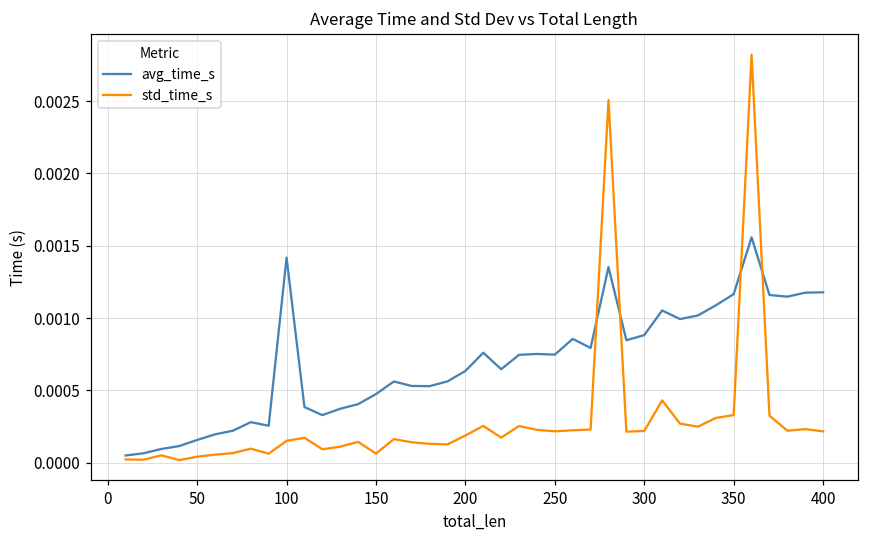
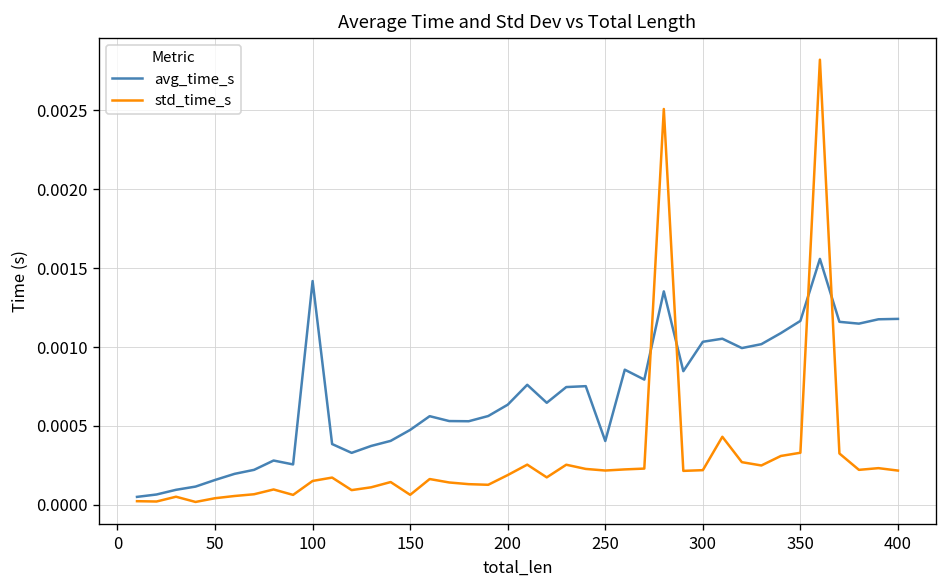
  {
    "avg_time_s": {
      "50": 0.00016,
      "100": 0.00142,
      "150": 0.00047,
      "200": 0.00063,
-     "250": 0.00075,
-     "300": 0.00088,
+     "250": 0.00040,
+     "300": 0.00103,
      "350": 0.00117,
      "400": 0.00118
    },
    "std_time_s": {
      "50": 0.00004,
      "100": 0.00015,
      "150": 0.00006,
      "200": 0.00019,
      "250": 0.00022,
      "300": 0.00022,
      "350": 0.00033,
      "400": 0.00022
    }
  }
